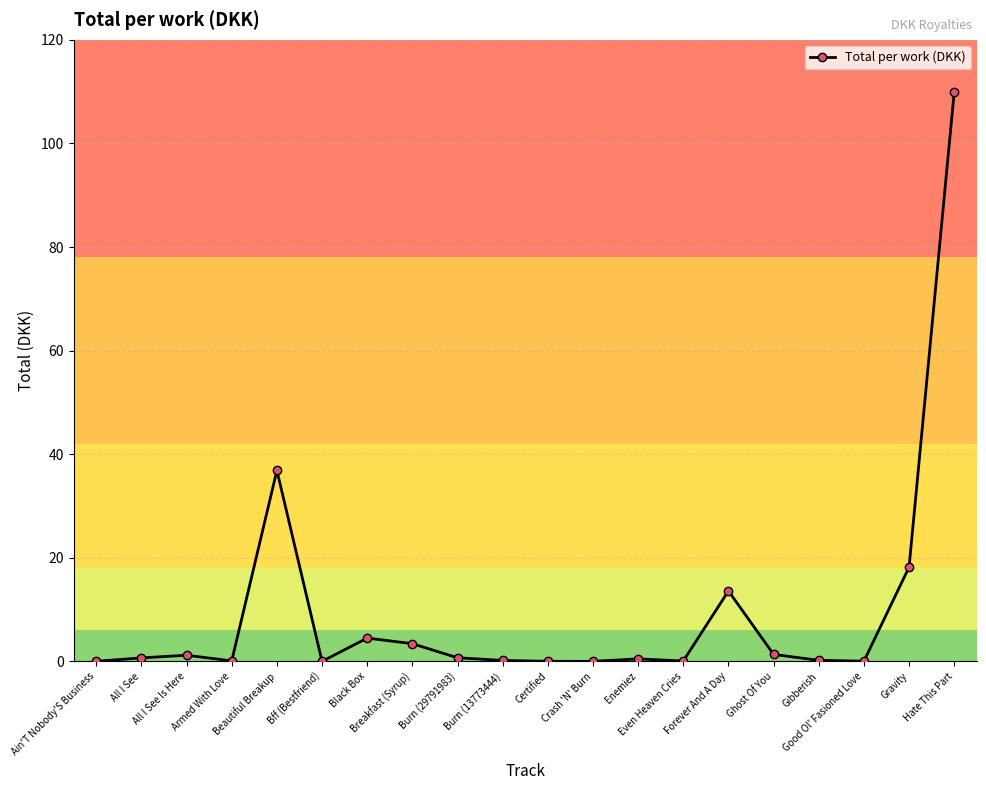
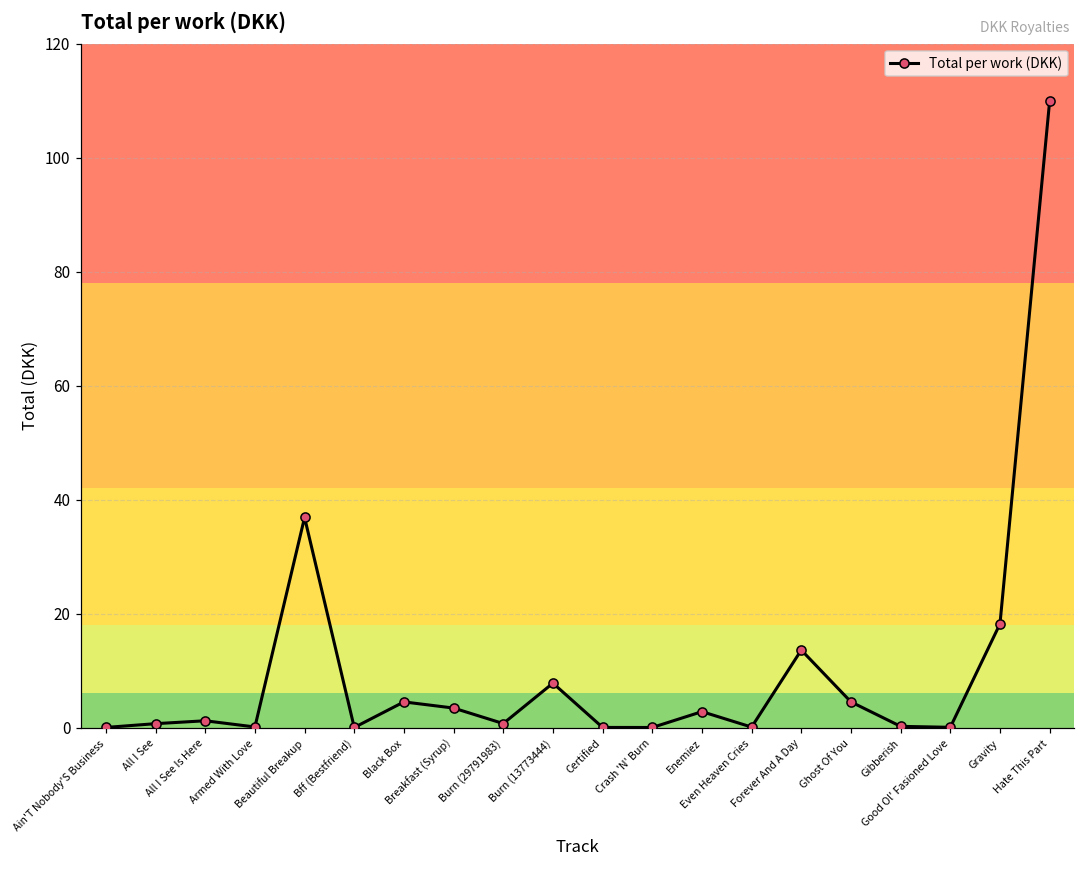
  {
    "Ain'T Nobody'S Business": 0,
    "All I See": 1,
    "All I See Is Here": 1,
    "Armed With Love": 0,
    "Beautiful Breakup": 37,
    "Bff (Bestfriend)": 0,
    "Black Box": 5,
    "Breakfast (Syrup)": 3,
    "Burn (29791983)": 1,
-   "Burn (13773444)": 0,
+   "Burn (13773444)": 8,
    "Certified": 0,
    "Crash 'N' Burn": 0,
-   "Enemiez": 1,
+   "Enemiez": 3,
    "Even Heaven Cries": 0,
    "Forever And A Day": 14,
-   "Ghost Of You": 1,
+   "Ghost Of You": 5,
    "Gibberish": 0,
    "Good Ol' Fasioned Love": 0,
    "Gravity": 18,
    "Hate This Part": 110
  }
